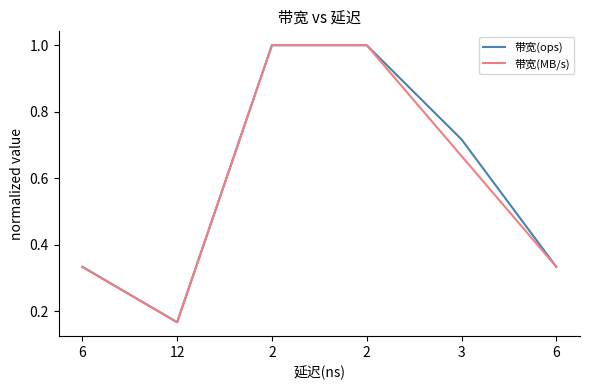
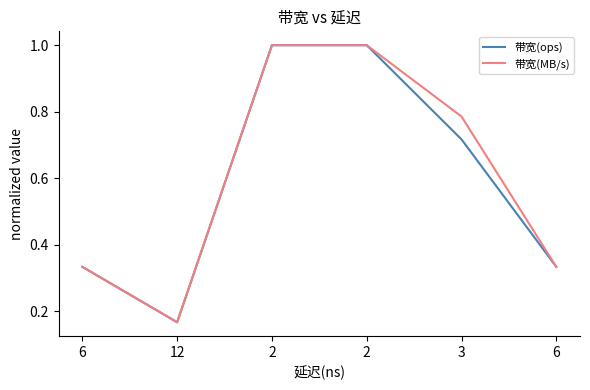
  {
    "带宽(ops)": {
      "3": 0.72
    },
    "带宽(MB/s)": {
-     "3": 0.67
+     "3": 0.79
    }
  }
